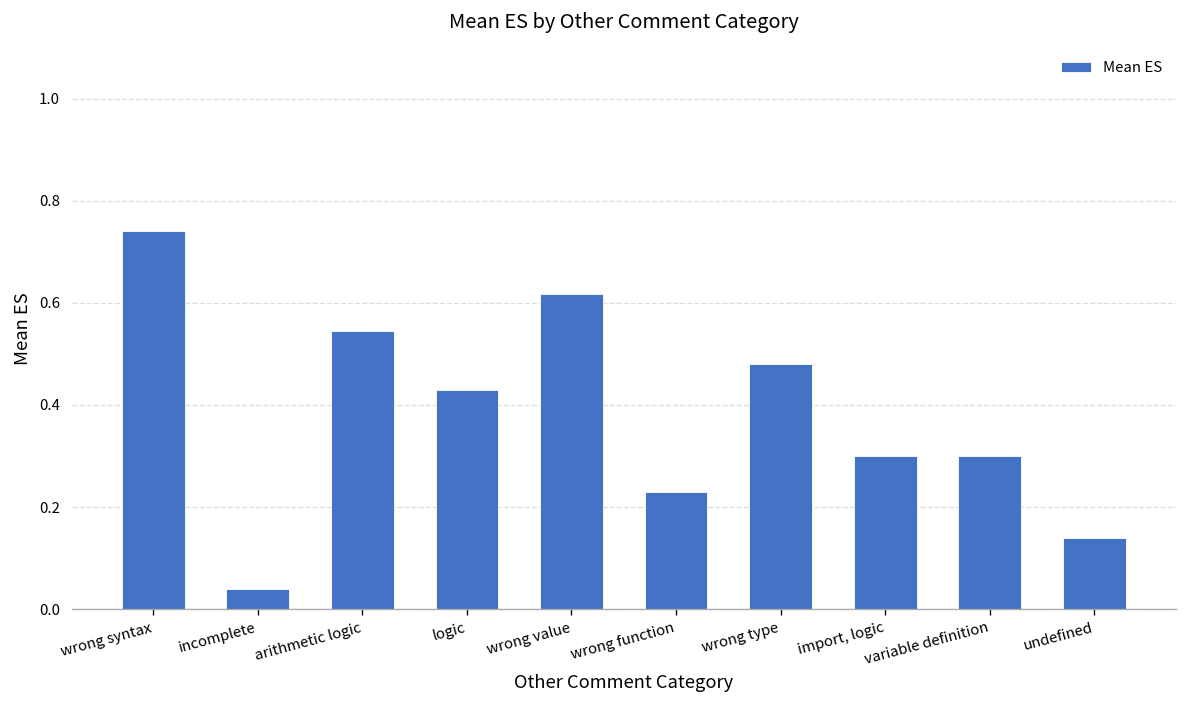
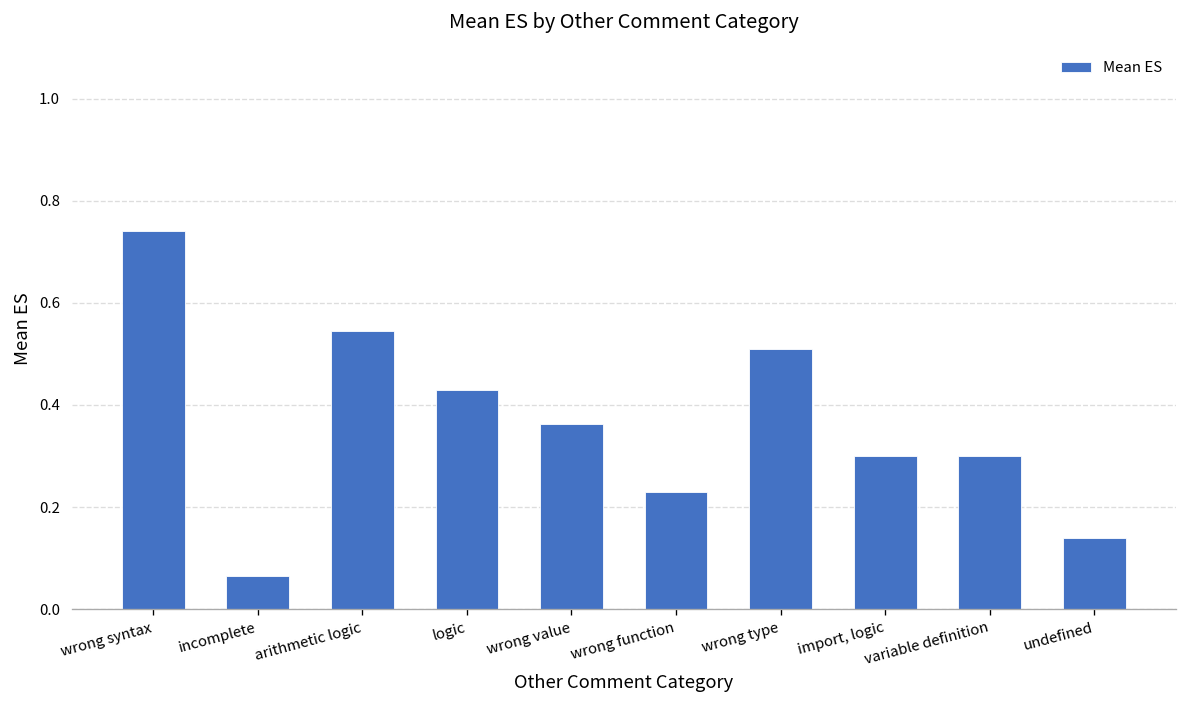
  {
    "wrong syntax": 0.74,
-   "incomplete": 0.04,
+   "incomplete": 0.07,
    "arithmetic logic": 0.55,
    "logic": 0.43,
-   "wrong value": 0.62,
+   "wrong value": 0.36,
    "wrong function": 0.23,
-   "wrong type": 0.48,
+   "wrong type": 0.51,
    "import, logic": 0.30,
    "variable definition": 0.30,
    "undefined": 0.14
  }
